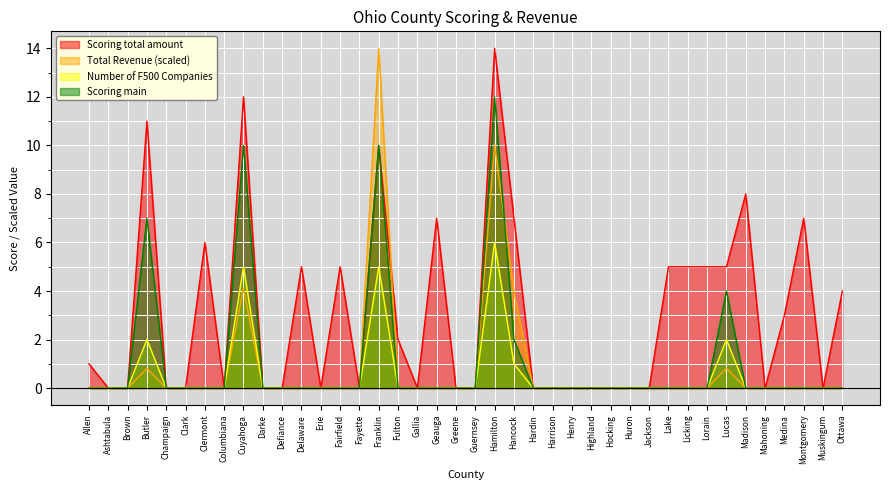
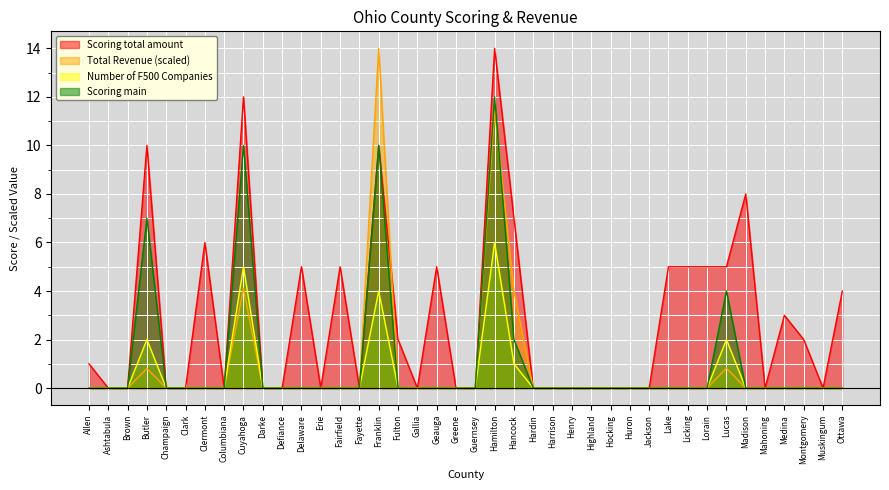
  {
    "Scoring total amount": {
      "Allen": 1,
-     "Butler": 11,
+     "Butler": 10,
      "Clermont": 6,
      "Cuyahoga": 12,
      "Delaware": 5,
      "Fairfield": 5,
      "Fulton": 2,
-     "Geauga": 7,
+     "Geauga": 5,
      "Hamilton": 14,
      "Hancock": 7,
      "Lake": 5,
      "Licking": 5,
      "Lorain": 5,
      "Lucas": 5,
      "Madison": 8,
      "Medina": 3,
-     "Montgomery": 7,
+     "Montgomery": 2,
      "Ottawa": 4
    },
    "Total Revenue (scaled)": {
      "Butler": 0.8,
      "Cuyahoga": 4.1,
      "Franklin": 14.0,
-     "Hamilton": 10.0,
+     "Hamilton": 11.4,
      "Hancock": 4.0,
      "Lucas": 0.8
    },
    "Number of F500 Companies": {
      "Butler": 2,
      "Cuyahoga": 5,
-     "Franklin": 5,
+     "Franklin": 4,
      "Hamilton": 6,
      "Hancock": 1,
      "Lucas": 2
    },
    "Scoring main": {
      "Butler": 7.0,
      "Cuyahoga": 10.0,
      "Hamilton": 12.0,
      "Hancock": 2.0,
      "Lucas": 4.0
    }
  }
